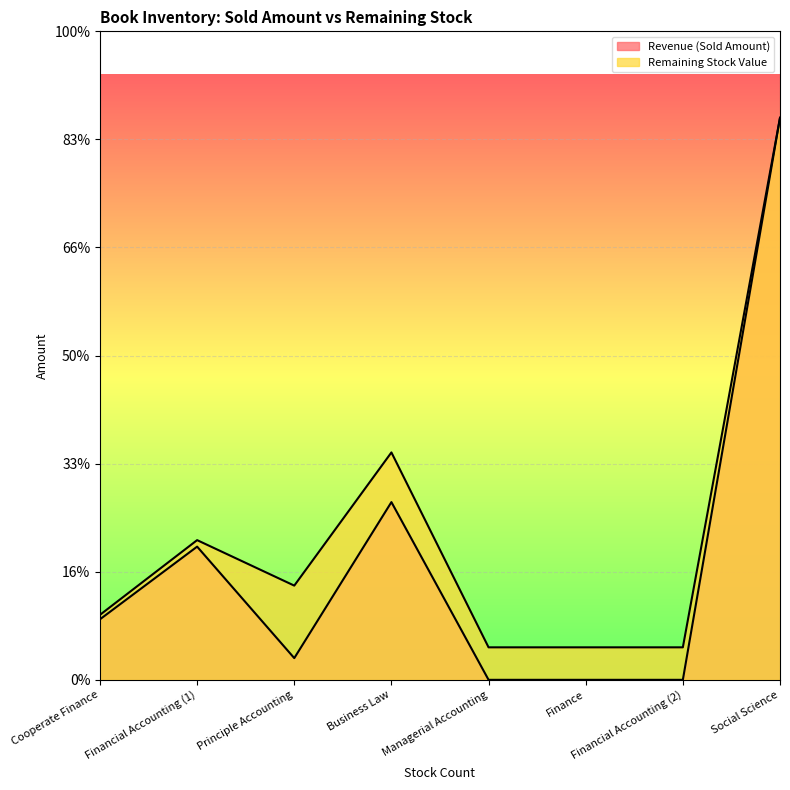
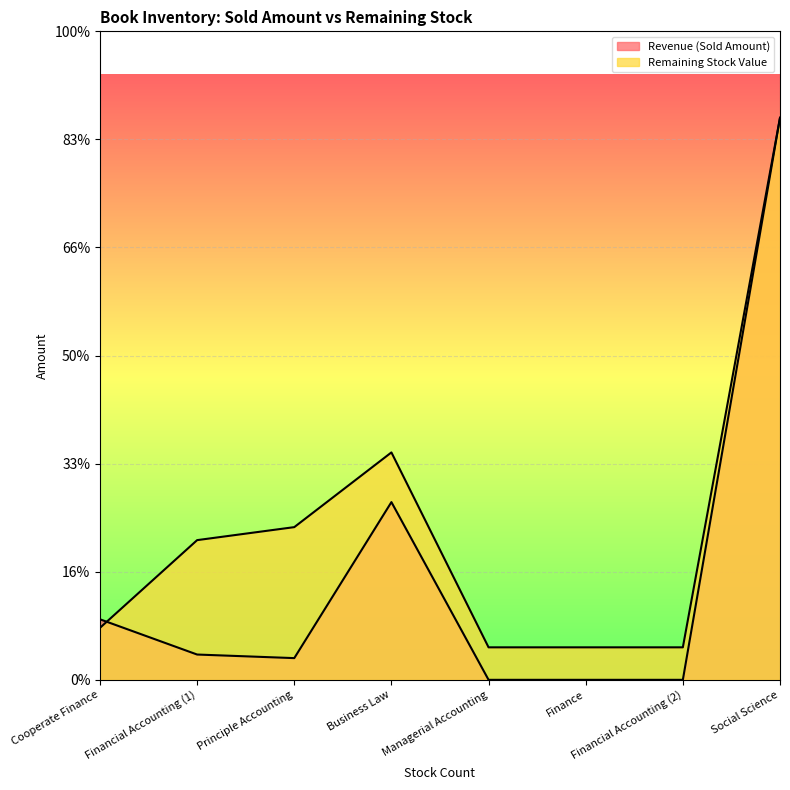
  {
    "Revenue (Sold Amount)": {
      "Cooperate Finance": "9%",
-     "Financial Accounting (1)": "21%",
+     "Financial Accounting (1)": "4%",
      "Principle Accounting": "3%",
      "Business Law": "27%",
      "Managerial Accounting": "0%",
      "Finance": "0%",
      "Financial Accounting (2)": "0%"
    },
    "Remaining Stock Value": {
-     "Cooperate Finance": "10%",
+     "Cooperate Finance": "8%",
      "Financial Accounting (1)": "22%",
-     "Principle Accounting": "15%",
+     "Principle Accounting": "24%",
      "Business Law": "35%",
      "Managerial Accounting": "5%",
      "Finance": "5%",
      "Financial Accounting (2)": "5%"
    }
  }
